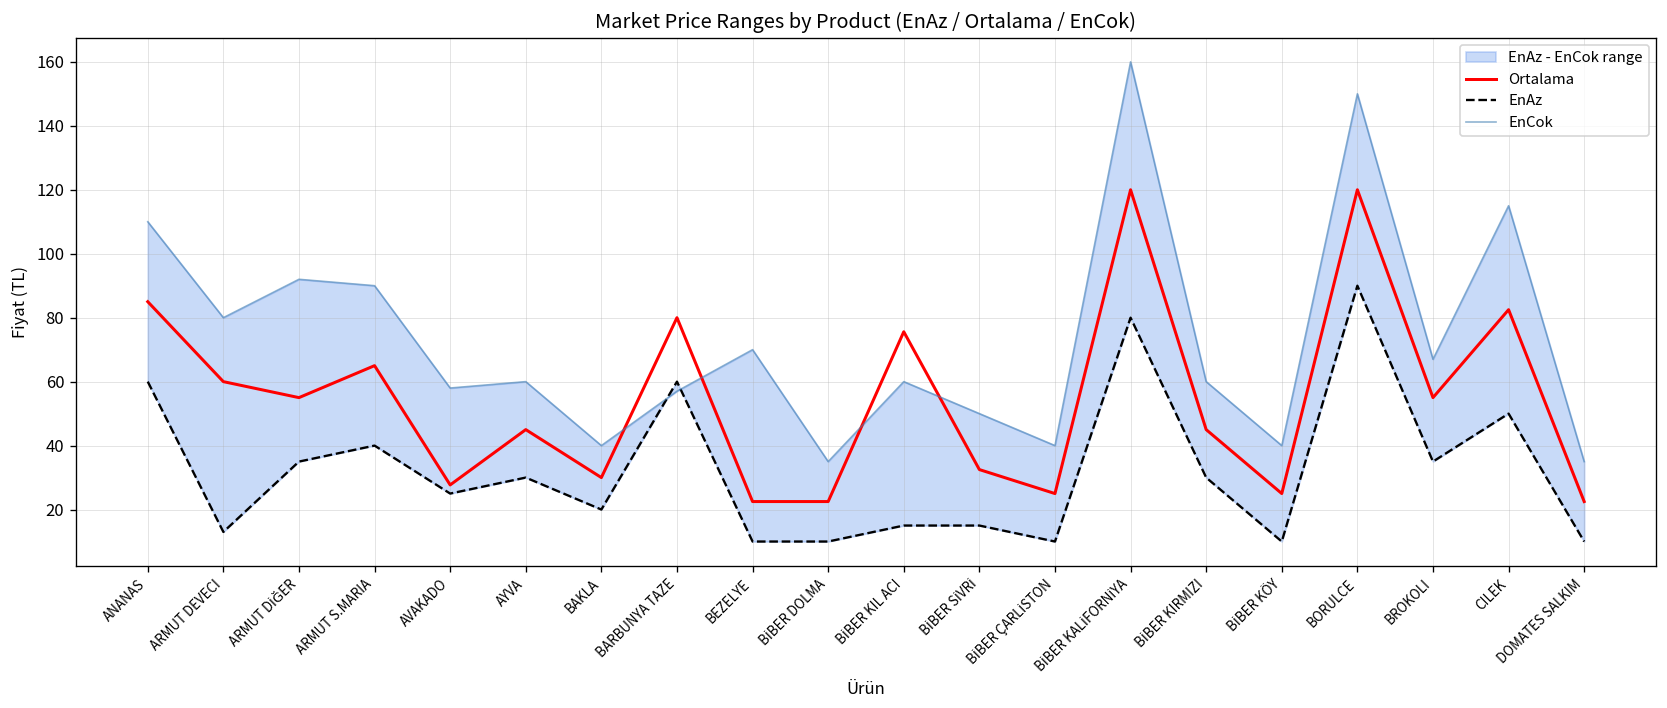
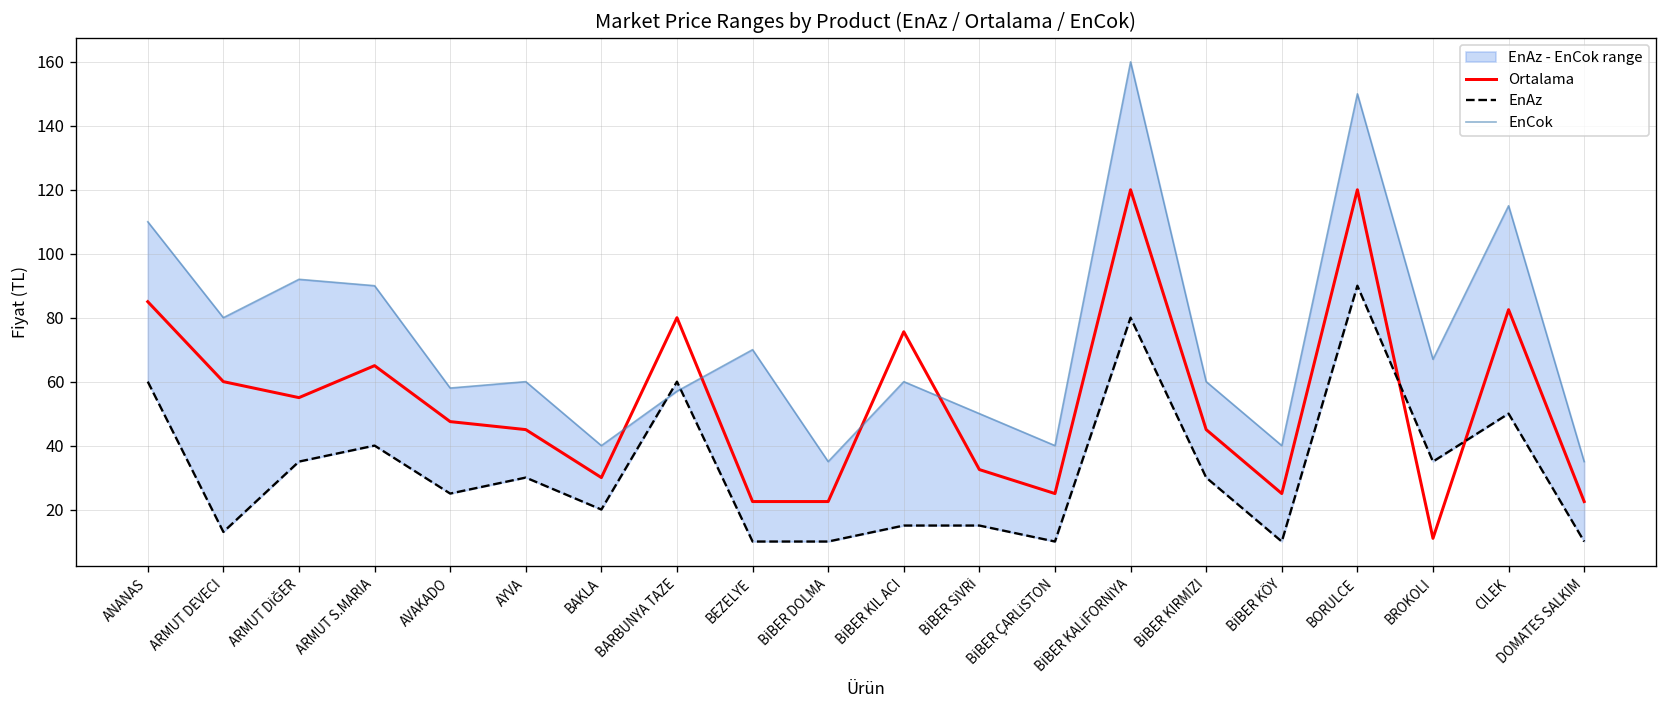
  {
    "Ortalama": {
      "ANANAS": 85,
      "ARMUT DEVECI": 60,
      "ARMUT DİĞER": 55,
      "ARMUT S.MARIA": 65,
-     "AVAKADO": 28,
+     "AVAKADO": 48,
      "AYVA": 45,
      "BAKLA": 30,
      "BARBUNYA TAZE": 80,
      "BEZELYE": 23,
      "BİBER DOLMA": 23,
      "BİBER KIL ACI": 76,
      "BİBER SİVRİ": 33,
      "BİBER ÇARLİSTON": 25,
      "BİBER KALİFORNİYA": 120,
      "BİBER KIRMIZI": 45,
      "BİBER KÖY": 25,
      "BORULCE": 120,
-     "BROKOLI": 55,
+     "BROKOLI": 11,
      "CILEK": 83,
      "DOMATES SALKIM": 23
    },
    "EnAz": {
      "ANANAS": 60,
      "ARMUT DEVECI": 13,
      "ARMUT DİĞER": 35,
      "ARMUT S.MARIA": 40,
      "AVAKADO": 25,
      "AYVA": 30,
      "BAKLA": 20,
      "BEZELYE": 10,
      "BİBER DOLMA": 10,
      "BİBER KIL ACI": 15,
      "BİBER SİVRİ": 15,
      "BİBER ÇARLİSTON": 10,
      "BİBER KALİFORNİYA": 80,
      "BİBER KIRMIZI": 30,
      "BİBER KÖY": 10,
      "BORULCE": 90,
      "BROKOLI": 35,
      "CILEK": 50,
      "DOMATES SALKIM": 10
    },
    "EnCok": {
      "BARBUNYA TAZE": 57
    }
  }
